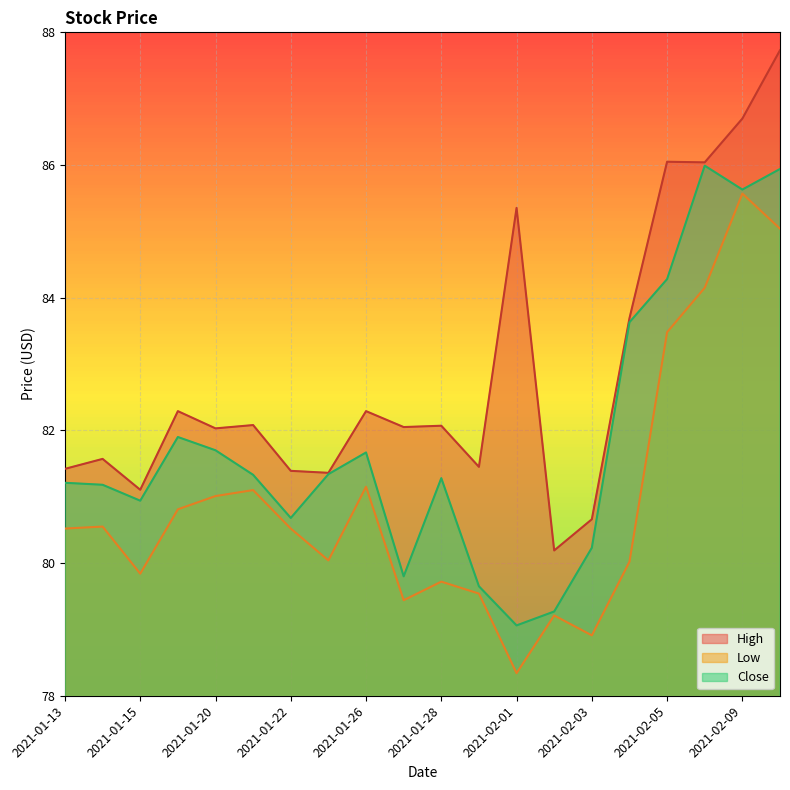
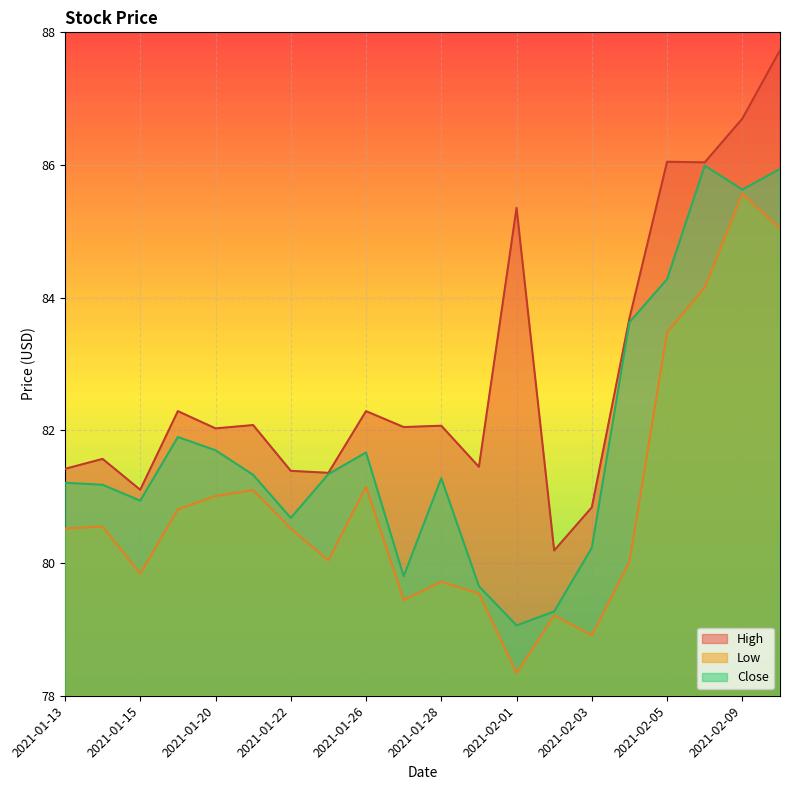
  {
    "High": {
      "2021-01-13": 81.4,
      "2021-01-15": 81.1,
      "2021-01-20": 82.0,
      "2021-01-22": 81.4,
      "2021-01-26": 82.3,
      "2021-01-28": 82.1,
      "2021-02-01": 85.4,
-     "2021-02-03": 80.7,
+     "2021-02-03": 80.8,
      "2021-02-05": 86.0,
      "2021-02-09": 86.7
    },
    "Low": {
      "2021-01-13": 80.5,
      "2021-01-15": 79.8,
      "2021-01-20": 81.0,
      "2021-01-22": 80.5,
      "2021-01-26": 81.2,
      "2021-01-28": 79.7,
      "2021-02-01": 78.3,
      "2021-02-03": 78.9,
      "2021-02-05": 83.5,
      "2021-02-09": 85.6
    },
    "Close": {
      "2021-01-13": 81.2,
      "2021-01-15": 80.9,
      "2021-01-20": 81.7,
      "2021-01-22": 80.7,
      "2021-01-26": 81.7,
      "2021-01-28": 81.3,
      "2021-02-01": 79.1,
      "2021-02-03": 80.2,
      "2021-02-05": 84.3,
      "2021-02-09": 85.6
    }
  }
